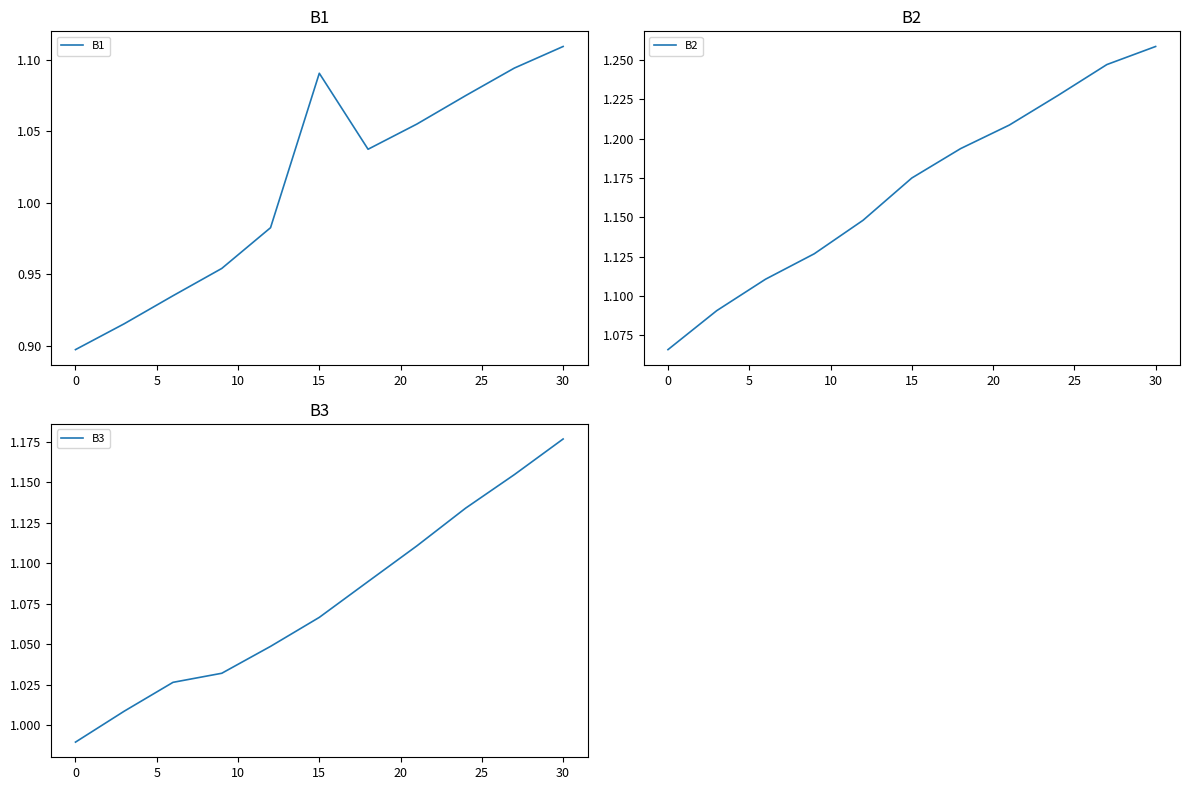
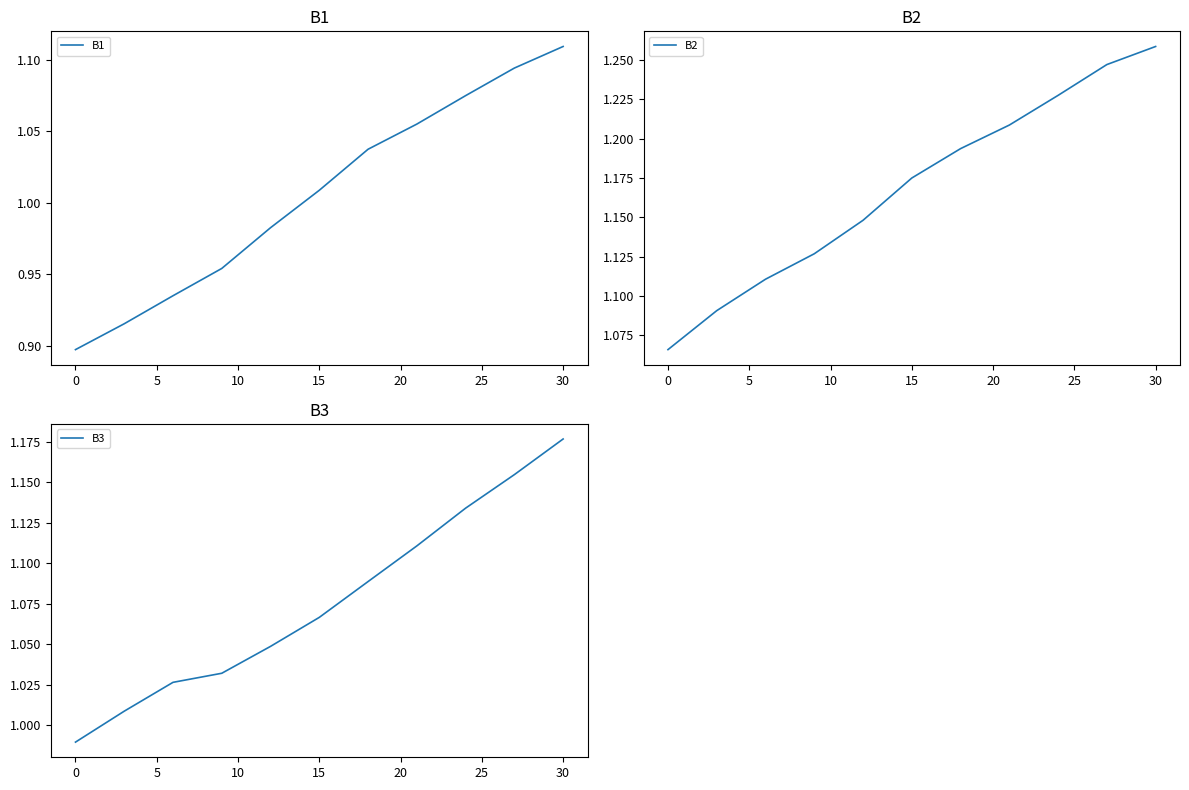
  {
    "B1": {
      "0": 0.897,
-     "15": 1.091,
+     "15": 1.009,
      "30": 1.109
    },
    "B2": {
      "0": 1.066,
      "15": 1.175,
      "30": 1.259
    },
    "B3": {
      "0": 0.989,
      "15": 1.066,
      "30": 1.177
    }
  }
